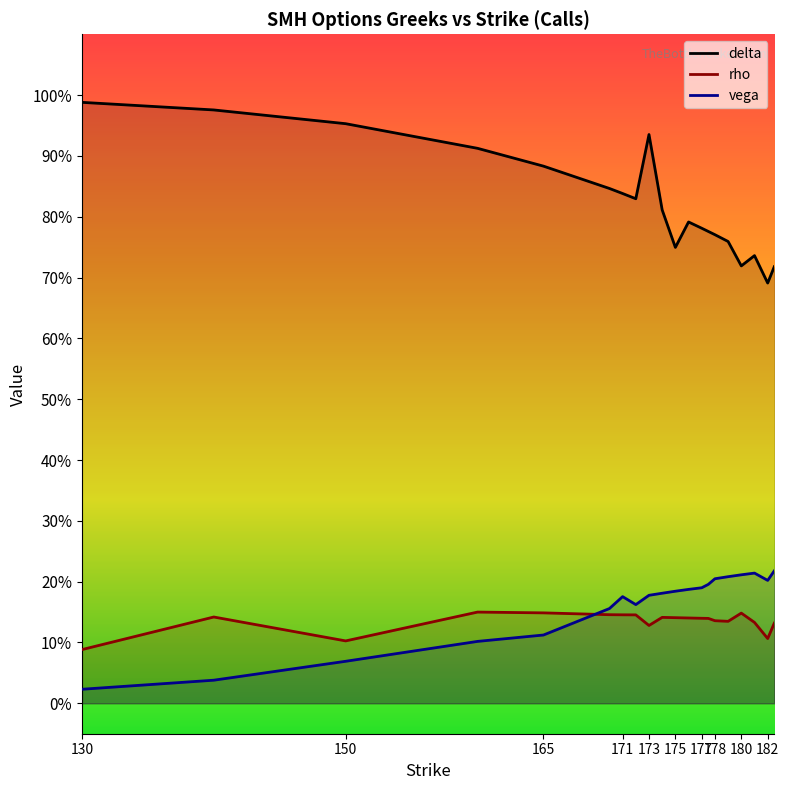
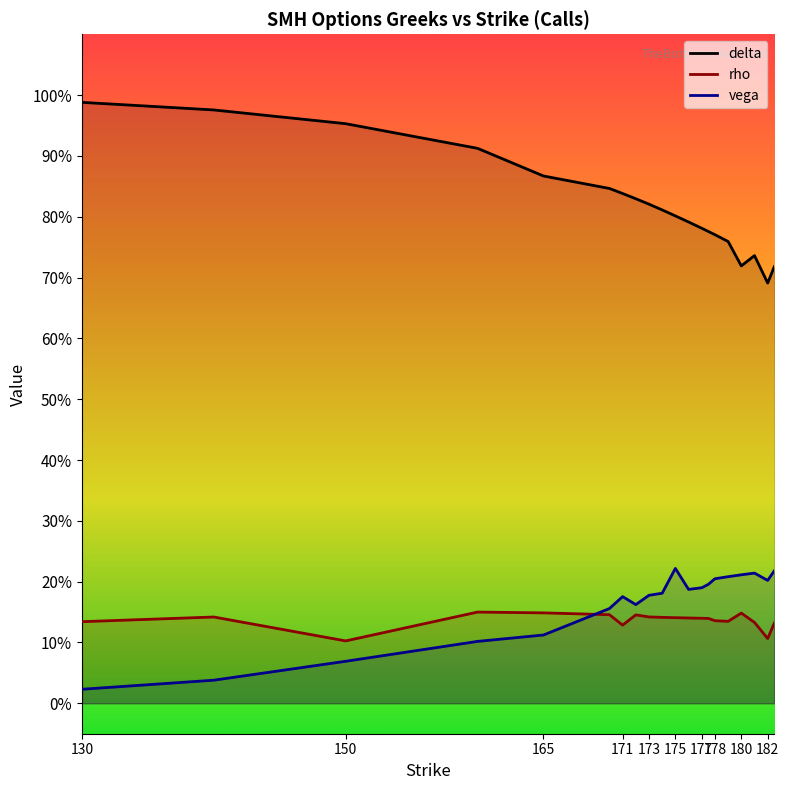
  {
    "delta": {
      "130": "99%",
      "150": "95%",
-     "165": "88%",
+     "165": "87%",
      "171": "84%",
-     "173": "94%",
-     "175": "75%",
+     "173": "82%",
+     "175": "80%",
      "180": "72%",
      "182": "69%"
    },
    "rho": {
-     "130": "9%",
+     "130": "13%",
      "150": "10%",
      "165": "15%",
-     "171": "15%",
-     "173": "13%",
+     "171": "13%",
+     "173": "14%",
      "175": "14%",
      "180": "15%",
      "182": "11%"
    },
    "vega": {
      "130": "2%",
      "150": "7%",
      "165": "11%",
      "171": "18%",
      "173": "18%",
-     "175": "18%",
+     "175": "22%",
      "180": "21%",
      "182": "20%"
    }
  }
